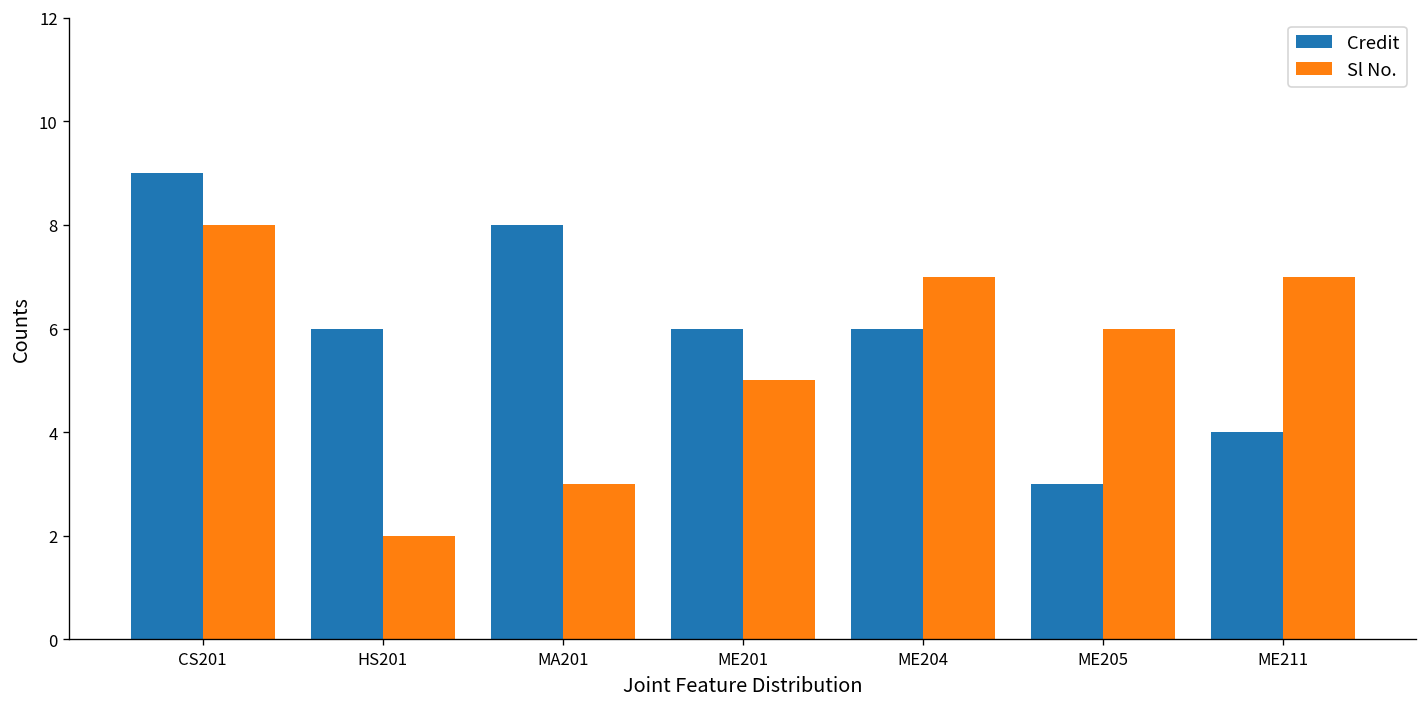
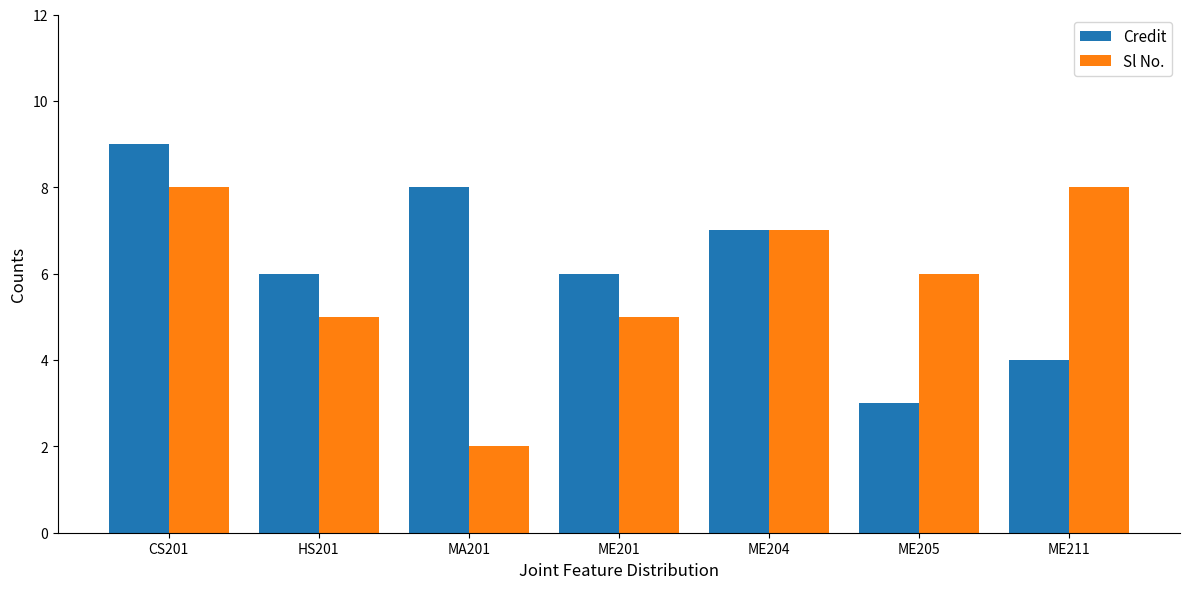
  {
    "Credit": {
      "CS201": 9,
      "HS201": 6,
      "MA201": 8,
      "ME201": 6,
-     "ME204": 6,
+     "ME204": 7,
      "ME205": 3,
      "ME211": 4
    },
    "Sl No.": {
      "CS201": 8,
-     "HS201": 2,
-     "MA201": 3,
+     "HS201": 5,
+     "MA201": 2,
      "ME201": 5,
      "ME204": 7,
      "ME205": 6,
-     "ME211": 7
+     "ME211": 8
    }
  }
